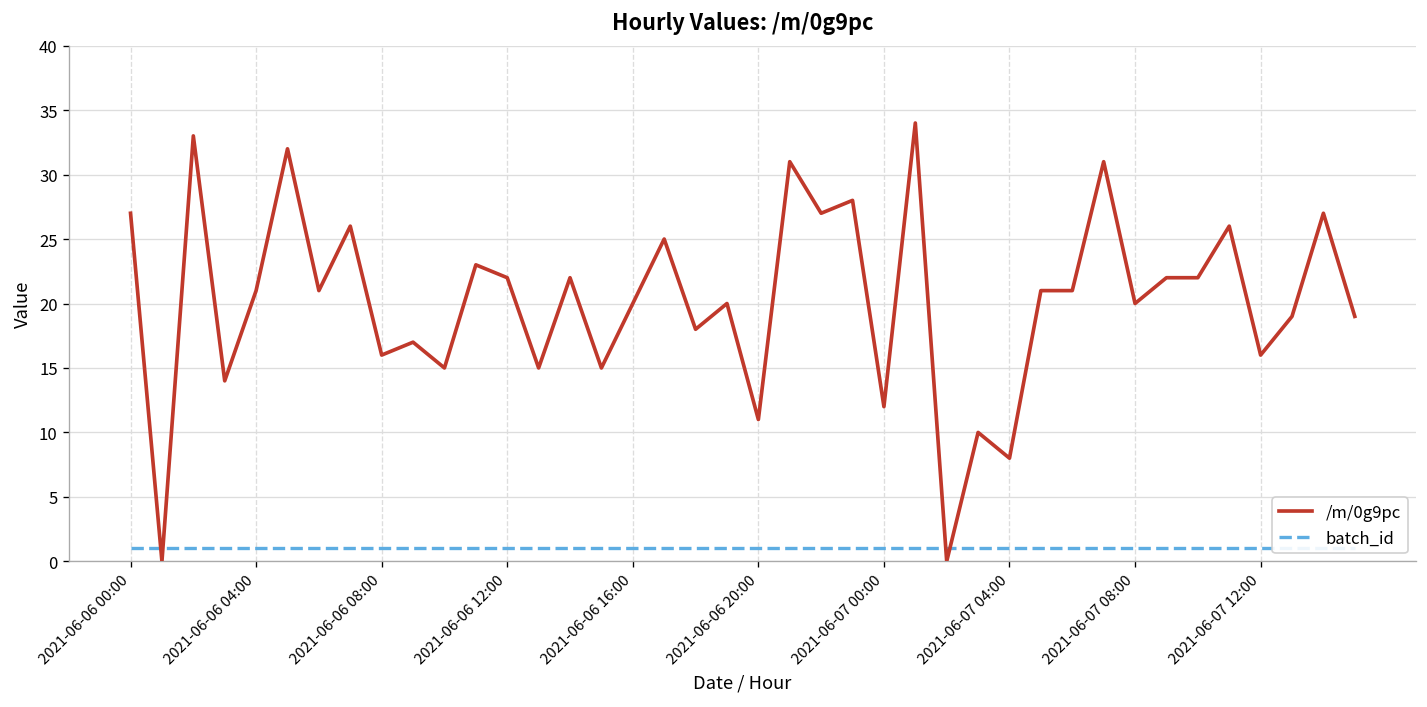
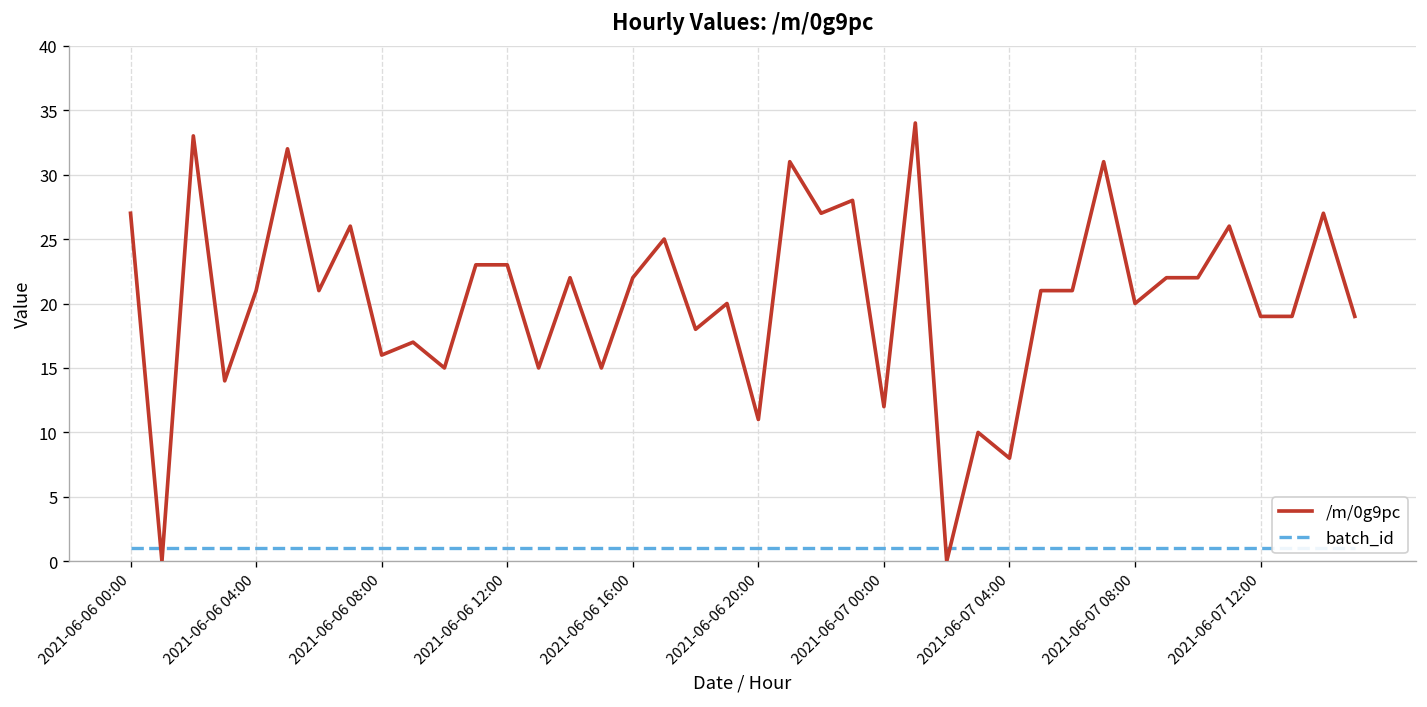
  {
    "/m/0g9pc": {
      "2021-06-06 00:00": 27,
      "2021-06-06 04:00": 21,
      "2021-06-06 08:00": 16,
-     "2021-06-06 12:00": 22,
-     "2021-06-06 16:00": 20,
+     "2021-06-06 12:00": 23,
+     "2021-06-06 16:00": 22,
      "2021-06-06 20:00": 11,
      "2021-06-07 00:00": 12,
      "2021-06-07 04:00": 8,
      "2021-06-07 08:00": 20,
-     "2021-06-07 12:00": 16
+     "2021-06-07 12:00": 19
    },
    "batch_id": {
      "2021-06-06 00:00": 1,
      "2021-06-06 04:00": 1,
      "2021-06-06 08:00": 1,
      "2021-06-06 12:00": 1,
      "2021-06-06 16:00": 1,
      "2021-06-06 20:00": 1,
      "2021-06-07 00:00": 1,
      "2021-06-07 04:00": 1,
      "2021-06-07 08:00": 1,
      "2021-06-07 12:00": 1
    }
  }
